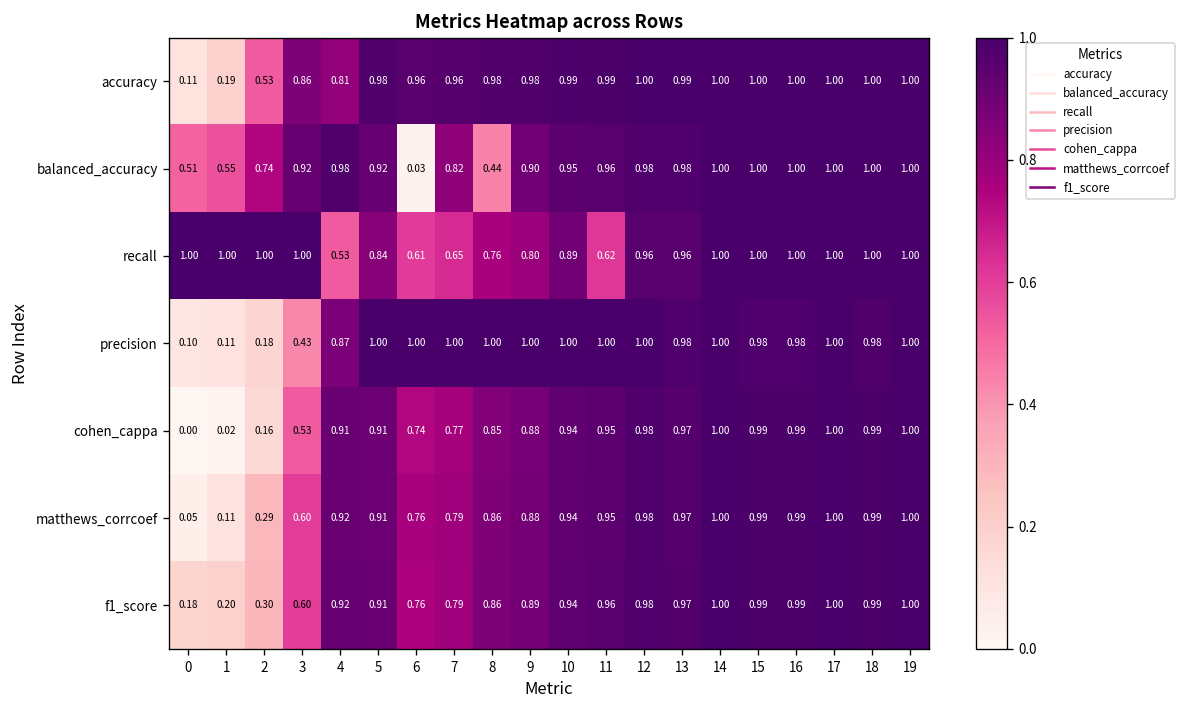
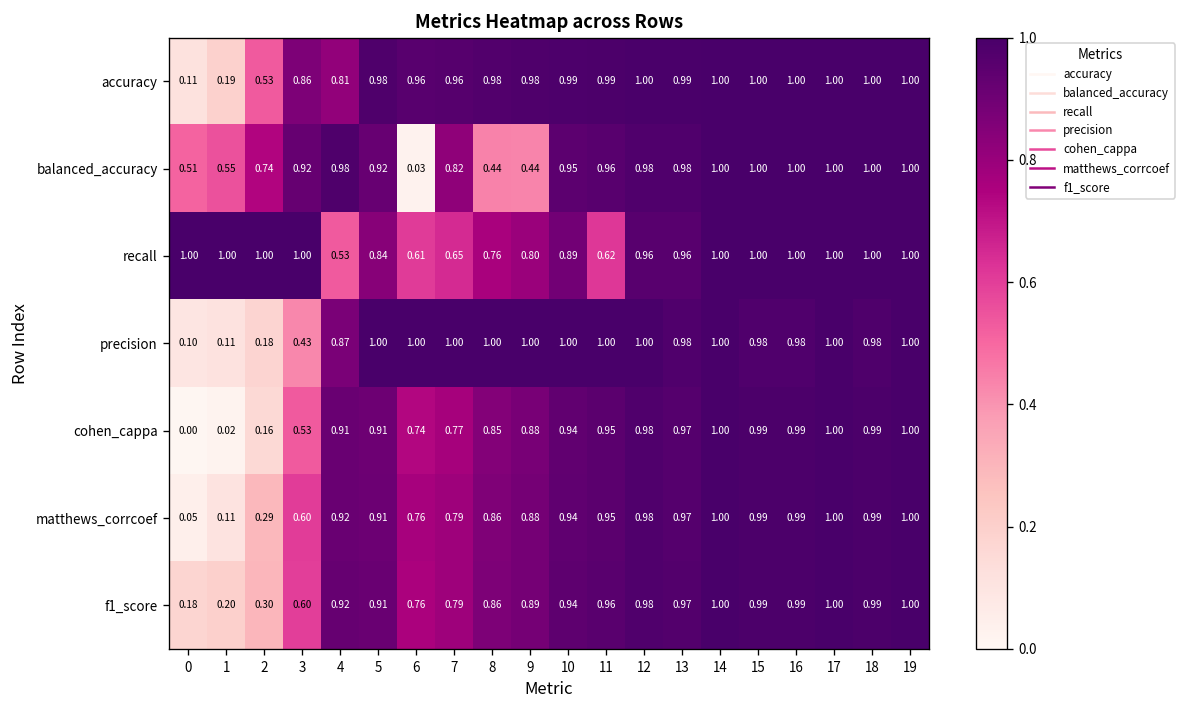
  {
    "accuracy": {
      "0": 0.11,
      "1": 0.19,
      "2": 0.53,
      "3": 0.86,
      "4": 0.81,
      "5": 0.98,
      "6": 0.96,
      "7": 0.96,
      "8": 0.98,
      "9": 0.98,
      "10": 0.99,
      "11": 0.99,
      "12": 1.00,
      "13": 0.99,
      "14": 1.00,
      "15": 1.00,
      "16": 1.00,
      "17": 1.00,
      "18": 1.00,
      "19": 1.00
    },
    "balanced_accuracy": {
      "0": 0.51,
      "1": 0.55,
      "2": 0.74,
      "3": 0.92,
      "4": 0.98,
      "5": 0.92,
      "6": 0.03,
      "7": 0.82,
      "8": 0.44,
-     "9": 0.90,
+     "9": 0.44,
      "10": 0.95,
      "11": 0.96,
      "12": 0.98,
      "13": 0.98,
      "14": 1.00,
      "15": 1.00,
      "16": 1.00,
      "17": 1.00,
      "18": 1.00,
      "19": 1.00
    },
    "recall": {
      "0": 1.00,
      "1": 1.00,
      "2": 1.00,
      "3": 1.00,
      "4": 0.53,
      "5": 0.84,
      "6": 0.61,
      "7": 0.65,
      "8": 0.76,
      "9": 0.80,
      "10": 0.89,
      "11": 0.62,
      "12": 0.96,
      "13": 0.96,
      "14": 1.00,
      "15": 1.00,
      "16": 1.00,
      "17": 1.00,
      "18": 1.00,
      "19": 1.00
    },
    "precision": {
      "0": 0.10,
      "1": 0.11,
      "2": 0.18,
      "3": 0.43,
      "4": 0.87,
      "5": 1.00,
      "6": 1.00,
      "7": 1.00,
      "8": 1.00,
      "9": 1.00,
      "10": 1.00,
      "11": 1.00,
      "12": 1.00,
      "13": 0.98,
      "14": 1.00,
      "15": 0.98,
      "16": 0.98,
      "17": 1.00,
      "18": 0.98,
      "19": 1.00
    },
    "cohen_cappa": {
      "0": 0.00,
      "1": 0.02,
      "2": 0.16,
      "3": 0.53,
      "4": 0.91,
      "5": 0.91,
      "6": 0.74,
      "7": 0.77,
      "8": 0.85,
      "9": 0.88,
      "10": 0.94,
      "11": 0.95,
      "12": 0.98,
      "13": 0.97,
      "14": 1.00,
      "15": 0.99,
      "16": 0.99,
      "17": 1.00,
      "18": 0.99,
      "19": 1.00
    },
    "matthews_corrcoef": {
      "0": 0.05,
      "1": 0.11,
      "2": 0.29,
      "3": 0.60,
      "4": 0.92,
      "5": 0.91,
      "6": 0.76,
      "7": 0.79,
      "8": 0.86,
      "9": 0.88,
      "10": 0.94,
      "11": 0.95,
      "12": 0.98,
      "13": 0.97,
      "14": 1.00,
      "15": 0.99,
      "16": 0.99,
      "17": 1.00,
      "18": 0.99,
      "19": 1.00
    },
    "f1_score": {
      "0": 0.18,
      "1": 0.20,
      "2": 0.30,
      "3": 0.60,
      "4": 0.92,
      "5": 0.91,
      "6": 0.76,
      "7": 0.79,
      "8": 0.86,
      "9": 0.89,
      "10": 0.94,
      "11": 0.96,
      "12": 0.98,
      "13": 0.97,
      "14": 1.00,
      "15": 0.99,
      "16": 0.99,
      "17": 1.00,
      "18": 0.99,
      "19": 1.00
    }
  }
